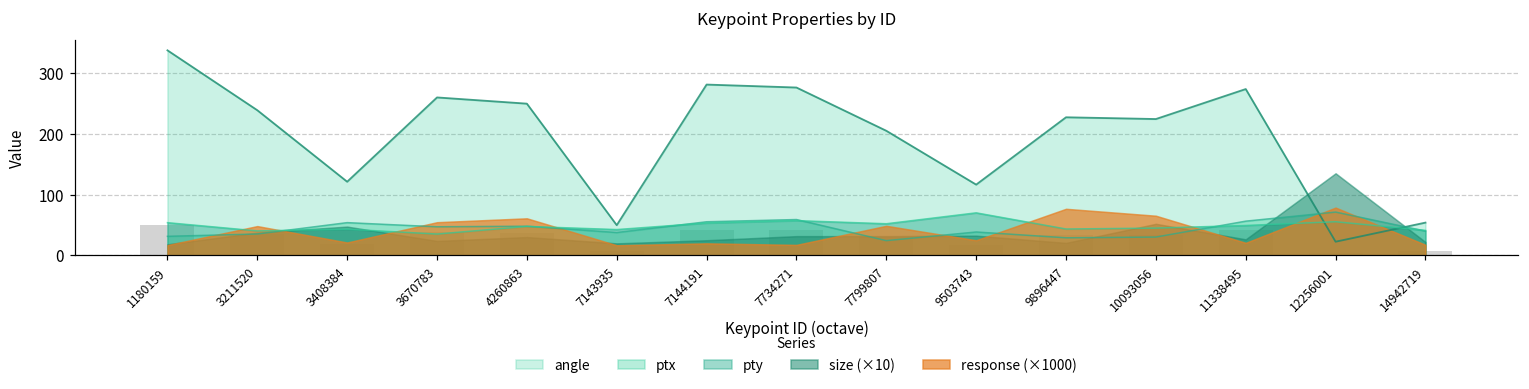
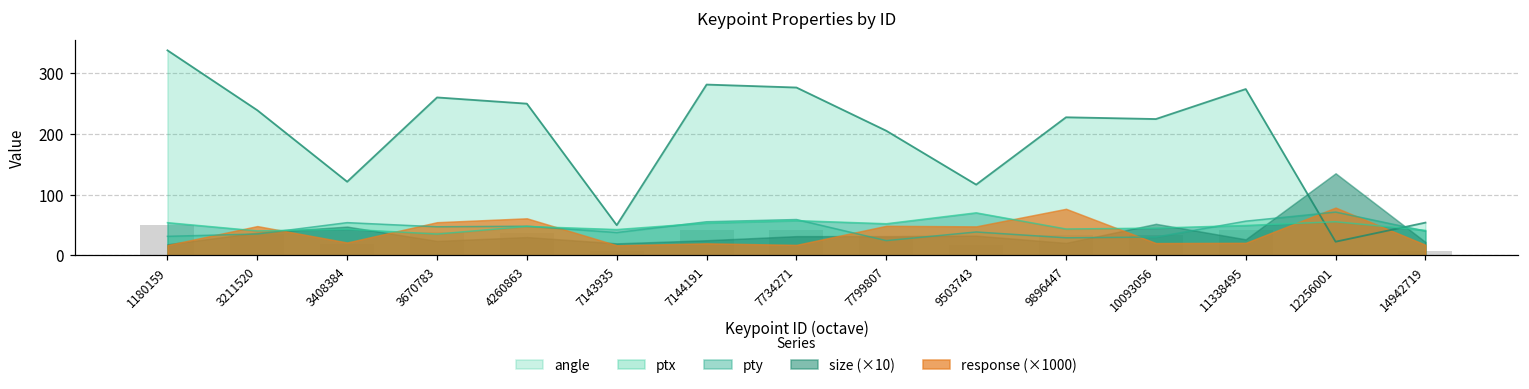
  {
    "response (×1000)": {
      "3211520": 50,
      "3408384": 20,
      "3670783": 50,
      "4260863": 60,
      "7144191": 20,
      "7734271": 20,
-     "9503743": 20,
+     "9503743": 50,
      "9896447": 80,
-     "10093056": 70,
+     "10093056": 20,
      "11338495": 20,
      "12256001": 80
    }
  }
